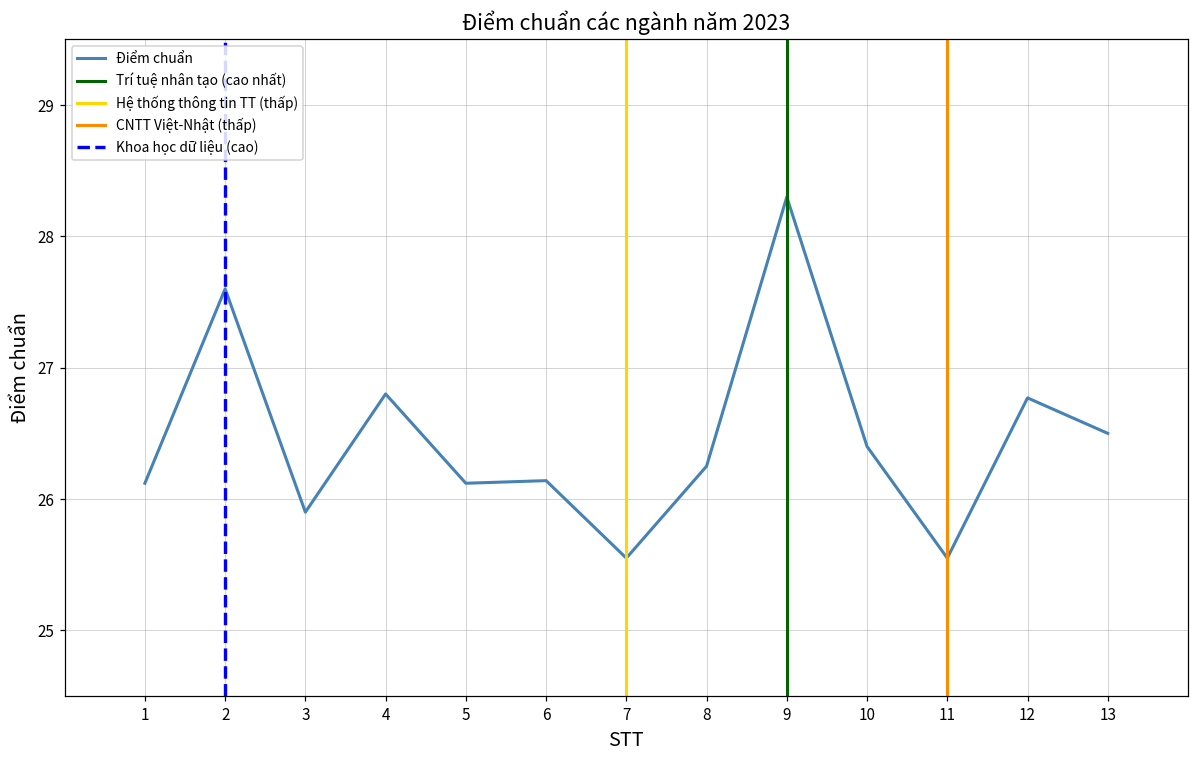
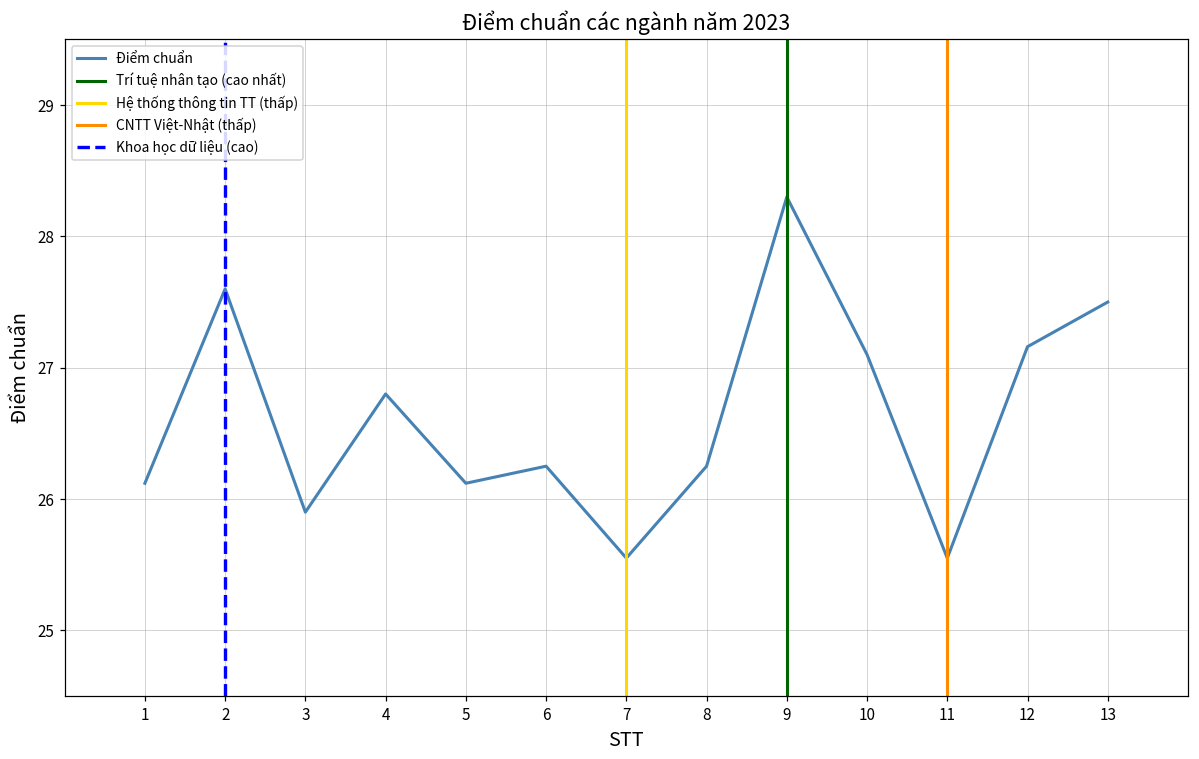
  {
    "1": 26.12,
    "2": 27.60,
    "3": 25.90,
    "4": 26.80,
    "5": 26.12,
-   "6": 26.14,
+   "6": 26.25,
    "7": 25.55,
    "8": 26.25,
    "9": 28.30,
-   "10": 26.4,
+   "10": 27.1,
    "11": 25.55,
-   "12": 26.77,
-   "13": 26.5
+   "12": 27.16,
+   "13": 27.5
  }
